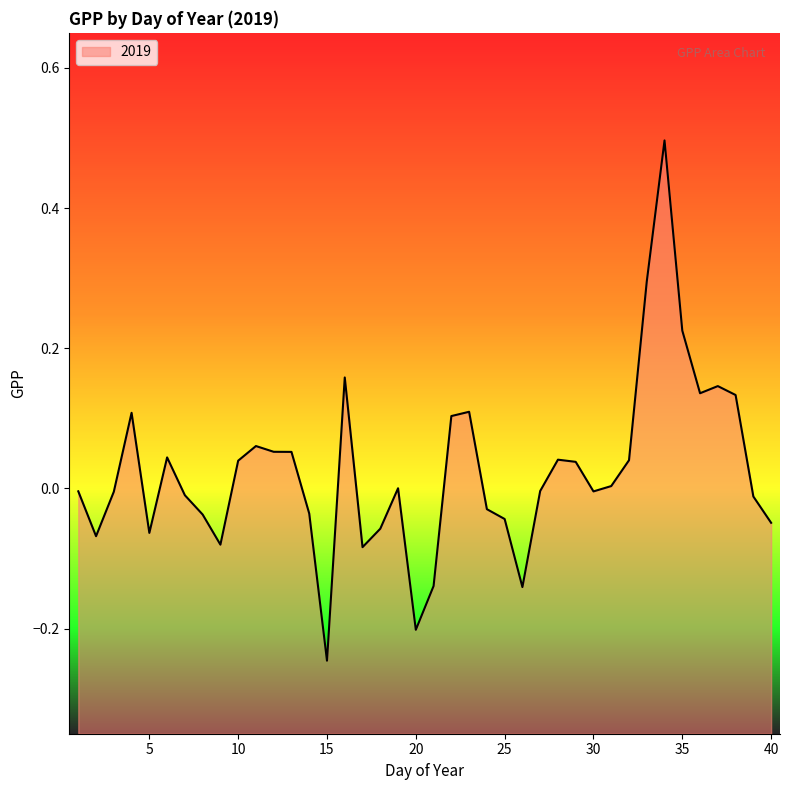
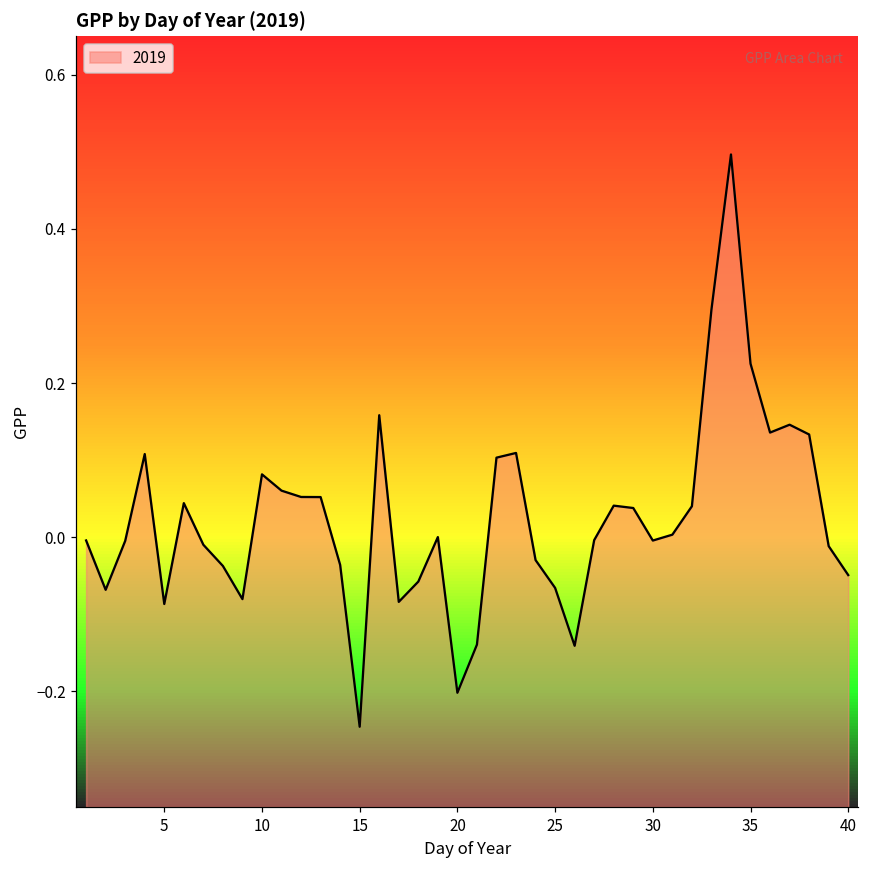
  {
-   "5": -0.06,
-   "10": 0.04,
+   "5": -0.09,
+   "10": 0.08,
    "15": -0.25,
    "20": -0.20,
-   "25": -0.04,
+   "25": -0.07,
    "30": 0.00,
    "35": 0.23,
    "40": -0.05
  }
